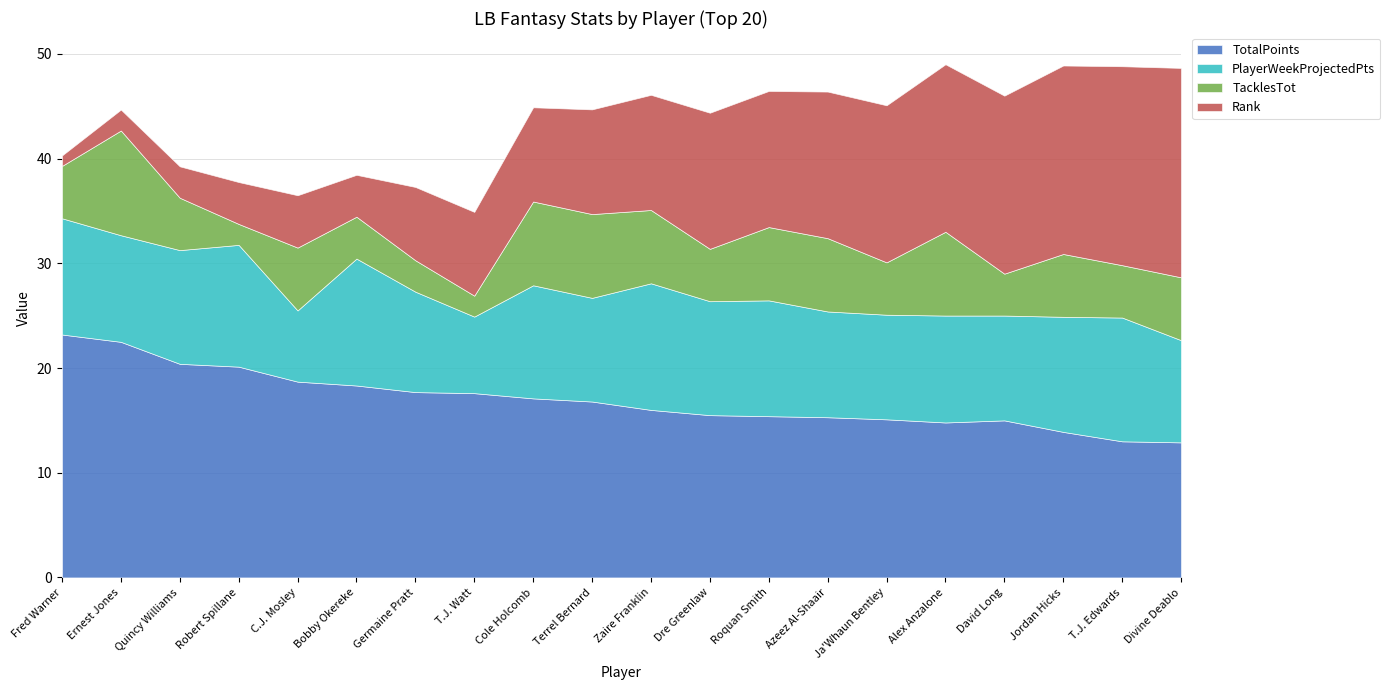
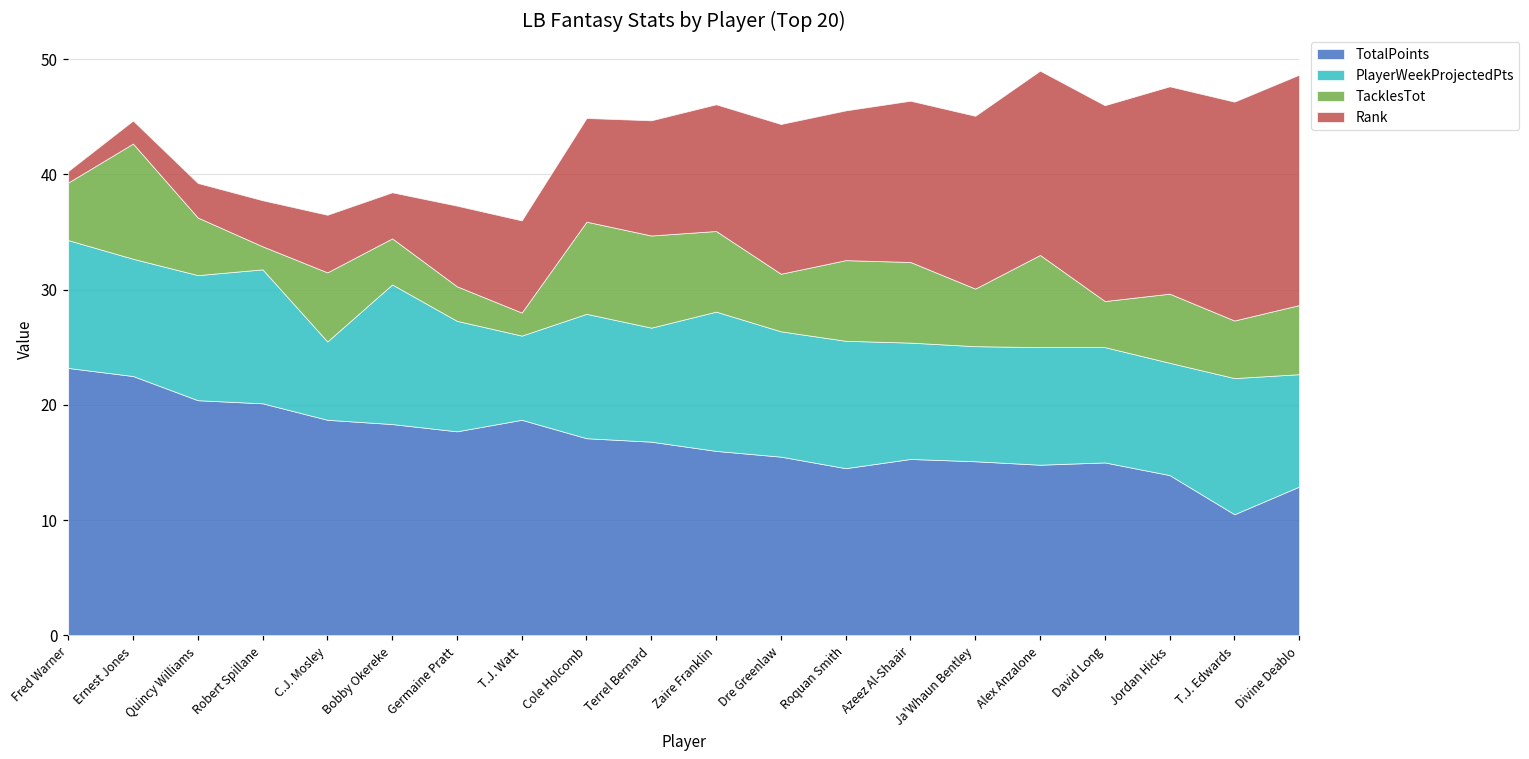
  {
    "TotalPoints": {
      "Fred Warner": 23.2,
      "Ernest Jones": 22.5,
      "Quincy Williams": 20.4,
      "Robert Spillane": 20.1,
      "C.J. Mosley": 18.7,
      "Bobby Okereke": 18.3,
      "Germaine Pratt": 17.7,
-     "T.J. Watt": 17.6,
+     "T.J. Watt": 18.7,
      "Cole Holcomb": 17.1,
      "Terrel Bernard": 16.8,
      "Zaire Franklin": 16.0,
      "Dre Greenlaw": 15.5,
-     "Roquan Smith": 15.4,
+     "Roquan Smith": 14.5,
      "Azeez Al-Shaair": 15.3,
      "Ja'Whaun Bentley": 15.1,
      "Alex Anzalone": 14.8,
      "David Long": 15.0,
      "Jordan Hicks": 13.9,
-     "T.J. Edwards": 13.0,
+     "T.J. Edwards": 10.5,
      "Divine Deablo": 12.9
    },
    "PlayerWeekProjectedPts": {
      "Fred Warner": 11.1,
      "Ernest Jones": 10.2,
      "Quincy Williams": 10.9,
      "Robert Spillane": 11.6,
      "C.J. Mosley": 6.8,
      "Bobby Okereke": 12.1,
      "Germaine Pratt": 9.6,
      "T.J. Watt": 7.3,
      "Cole Holcomb": 10.8,
      "Terrel Bernard": 9.9,
      "Zaire Franklin": 12.1,
      "Dre Greenlaw": 10.9,
      "Roquan Smith": 11.1,
      "Azeez Al-Shaair": 10.1,
      "Ja'Whaun Bentley": 10.0,
      "Alex Anzalone": 10.2,
      "David Long": 10.0,
-     "Jordan Hicks": 11.0,
+     "Jordan Hicks": 9.7,
      "T.J. Edwards": 11.8,
      "Divine Deablo": 9.8
    },
    "TacklesTot": {
      "Fred Warner": 5.0,
      "Ernest Jones": 10.0,
      "Quincy Williams": 5.0,
      "Robert Spillane": 2.0,
      "C.J. Mosley": 6.0,
      "Bobby Okereke": 4.0,
      "Germaine Pratt": 3.0,
      "T.J. Watt": 2.0,
      "Cole Holcomb": 8.0,
      "Terrel Bernard": 8.0,
      "Zaire Franklin": 7.0,
      "Dre Greenlaw": 5.0,
      "Roquan Smith": 7.0,
      "Azeez Al-Shaair": 7.0,
      "Ja'Whaun Bentley": 5.0,
      "Alex Anzalone": 8.0,
      "David Long": 4.0,
      "Jordan Hicks": 6.0,
      "T.J. Edwards": 5.0,
      "Divine Deablo": 6.0
    },
    "Rank": {
      "Fred Warner": 1.0,
      "Ernest Jones": 2.0,
      "Quincy Williams": 3.0,
      "Robert Spillane": 4.0,
      "C.J. Mosley": 5.0,
      "Bobby Okereke": 4.0,
      "Germaine Pratt": 7.0,
      "T.J. Watt": 8.0,
      "Cole Holcomb": 9.0,
      "Terrel Bernard": 10.0,
      "Zaire Franklin": 11.0,
      "Dre Greenlaw": 13.0,
      "Roquan Smith": 13.0,
      "Azeez Al-Shaair": 14.0,
      "Ja'Whaun Bentley": 15.0,
      "Alex Anzalone": 16.0,
      "David Long": 17.0,
      "Jordan Hicks": 18.0,
      "T.J. Edwards": 19.0,
      "Divine Deablo": 20.0
    }
  }
